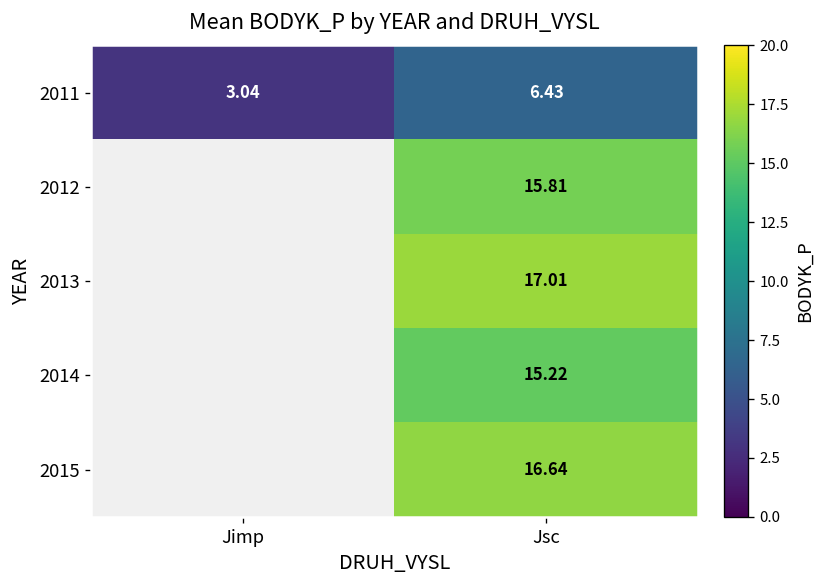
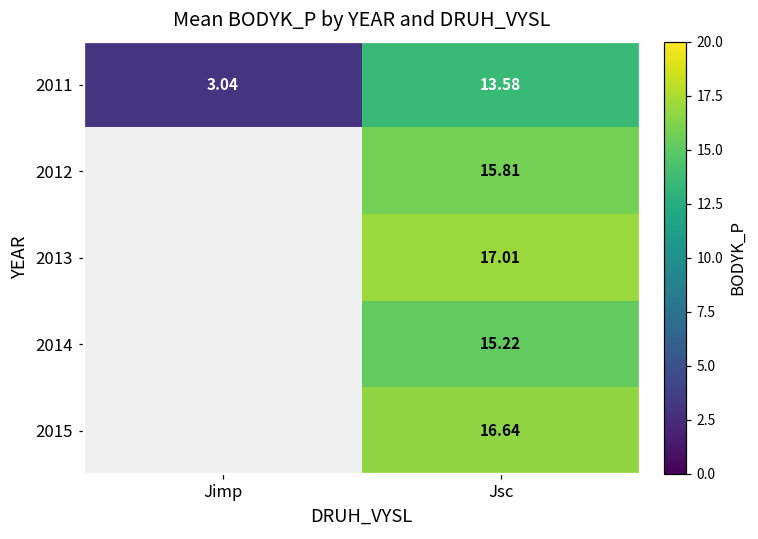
  {
    "2011": {
      "Jimp": 3.04,
-     "Jsc": 6.43
+     "Jsc": 13.58
    },
    "2012": {
      "Jsc": 15.81
    },
    "2013": {
      "Jsc": 17.01
    },
    "2014": {
      "Jsc": 15.22
    },
    "2015": {
      "Jsc": 16.64
    }
  }
